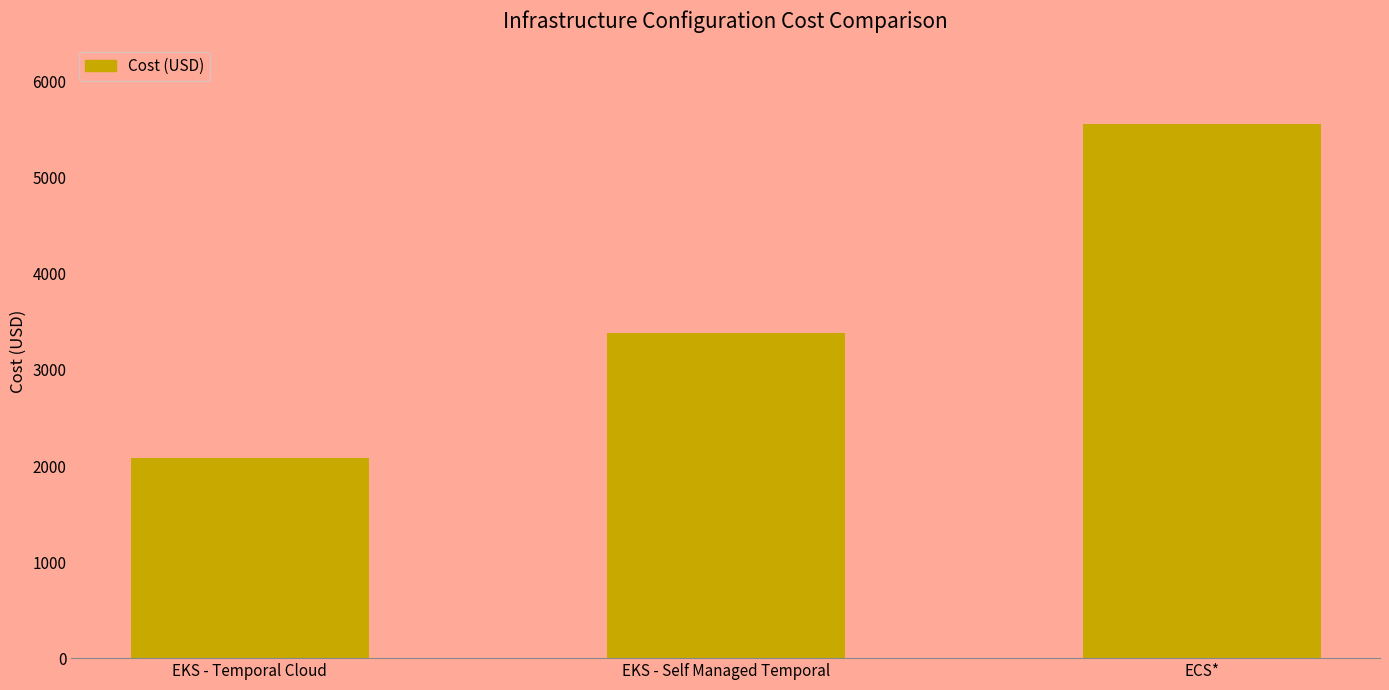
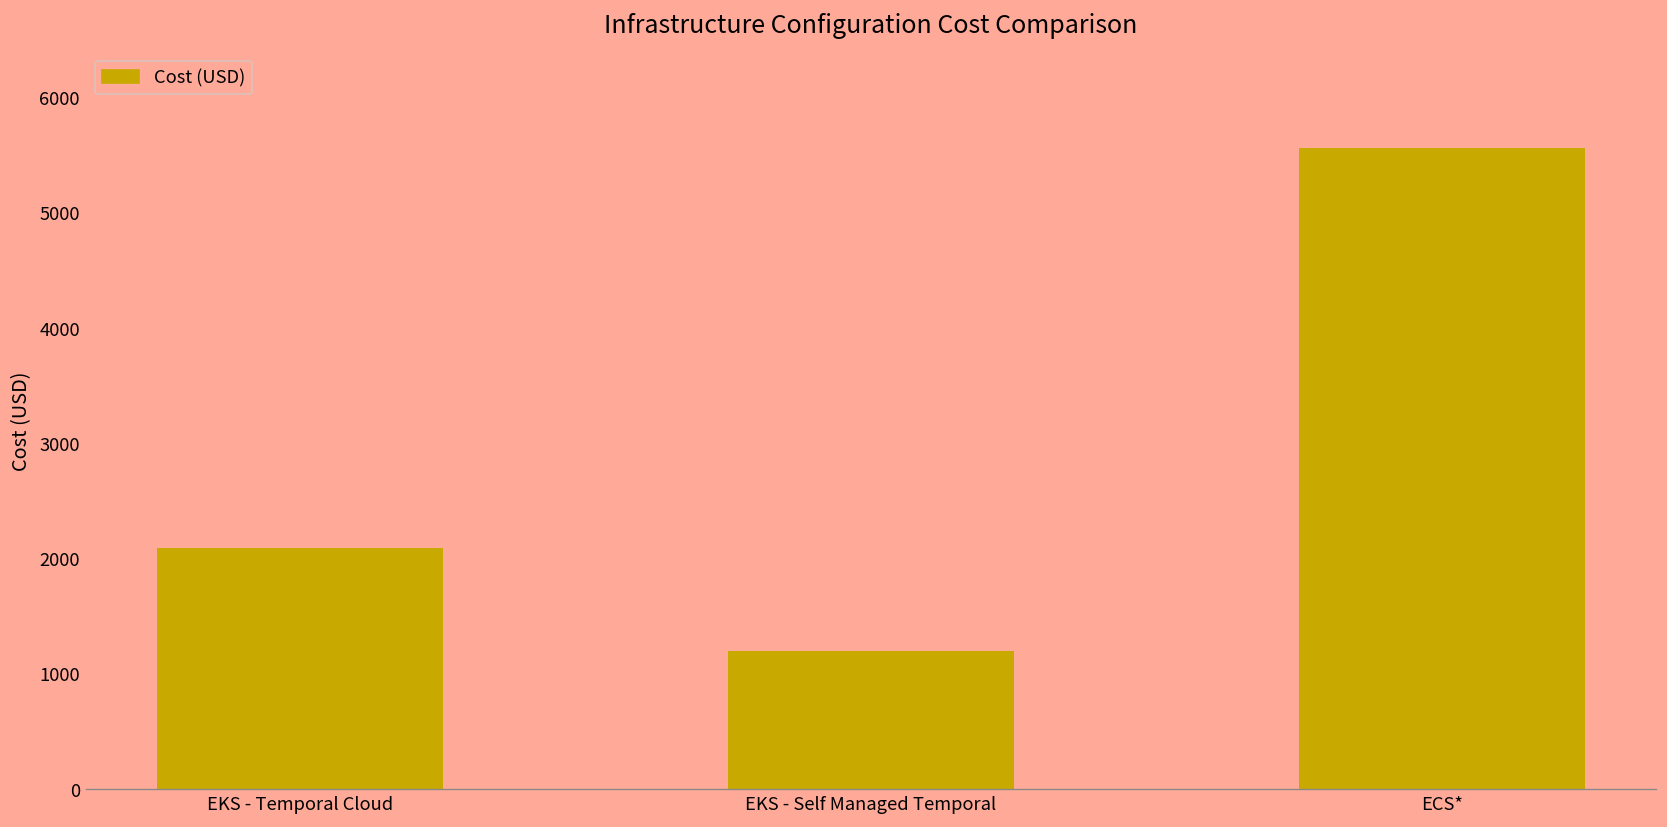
  {
    "EKS - Temporal Cloud": 2100,
-   "EKS - Self Managed Temporal": 3400,
+   "EKS - Self Managed Temporal": 1200,
    "ECS*": 5600
  }
